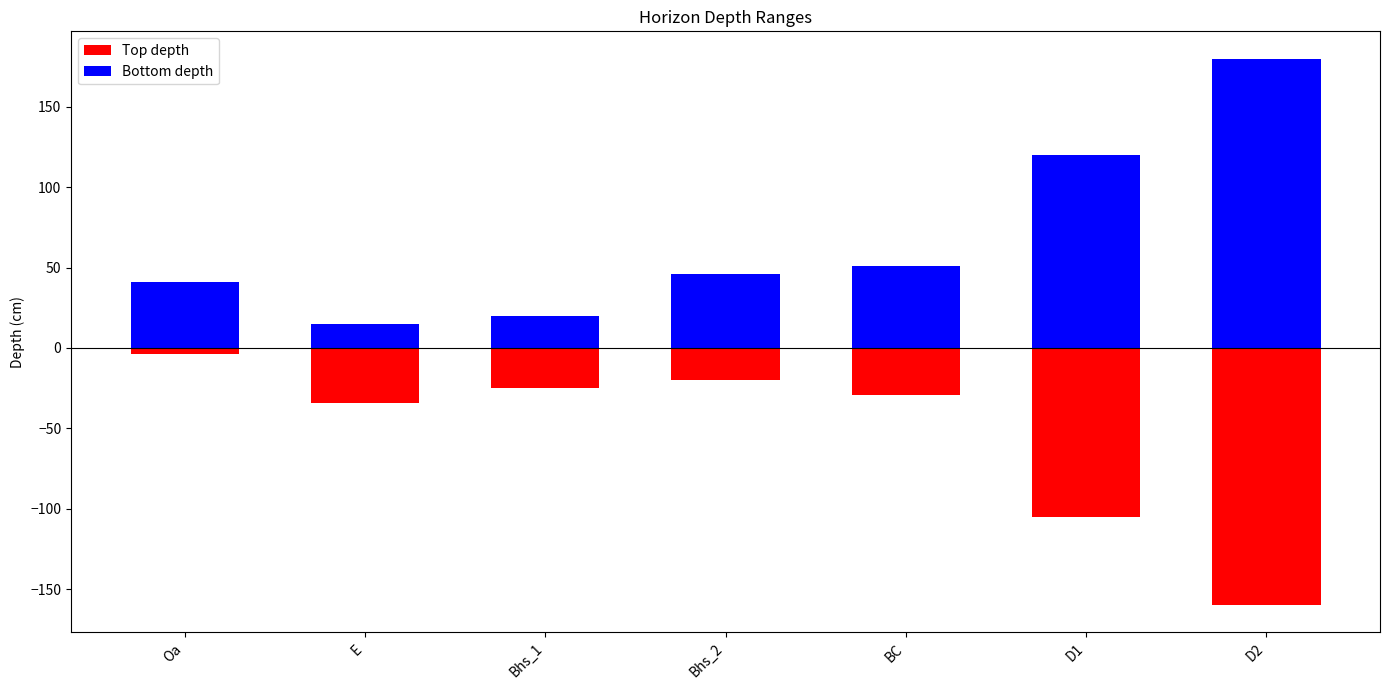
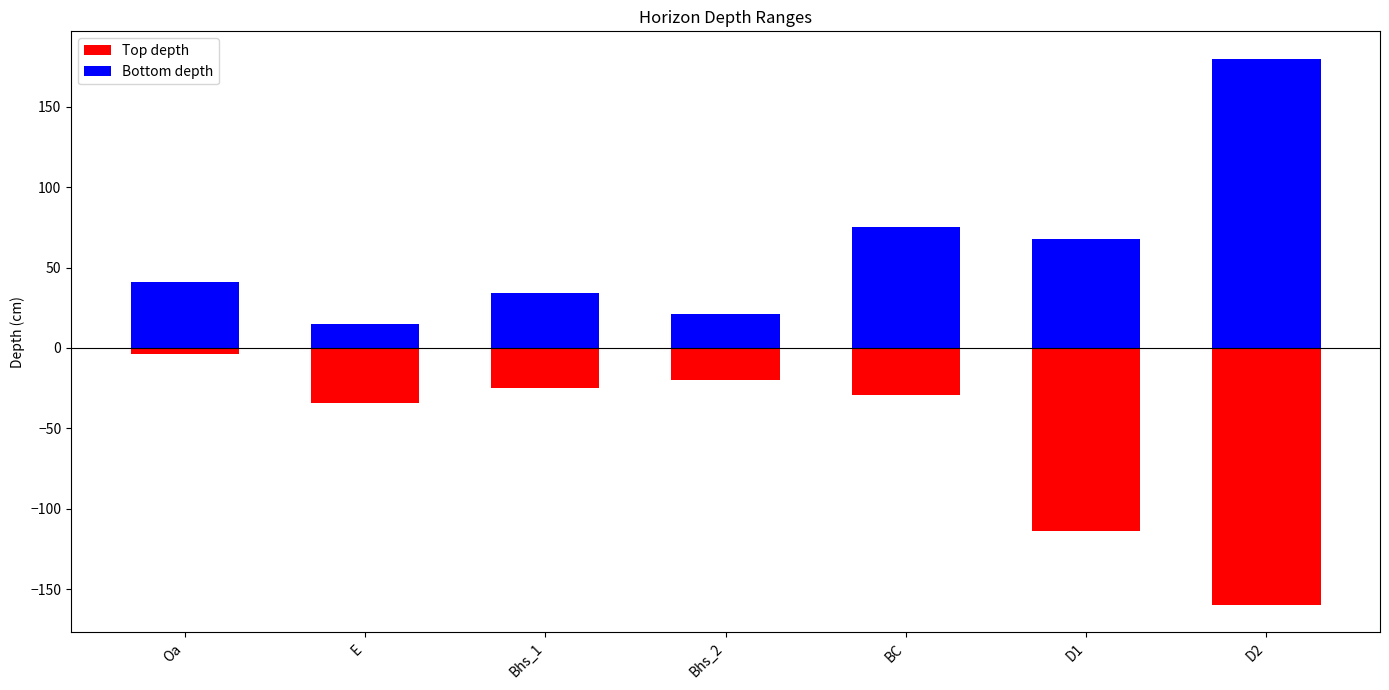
  {
    "Top depth": {
      "Oa": -4,
      "E": -34,
      "Bhs_1": -25,
      "Bhs_2": -20,
      "BC": -29,
-     "D1": -105,
+     "D1": -114,
      "D2": -160
    },
    "Bottom depth": {
      "Oa": 41,
      "E": 15,
-     "Bhs_1": 20,
-     "Bhs_2": 46,
-     "BC": 51,
-     "D1": 120,
+     "Bhs_1": 34,
+     "Bhs_2": 21,
+     "BC": 75,
+     "D1": 68,
      "D2": 180
    }
  }
